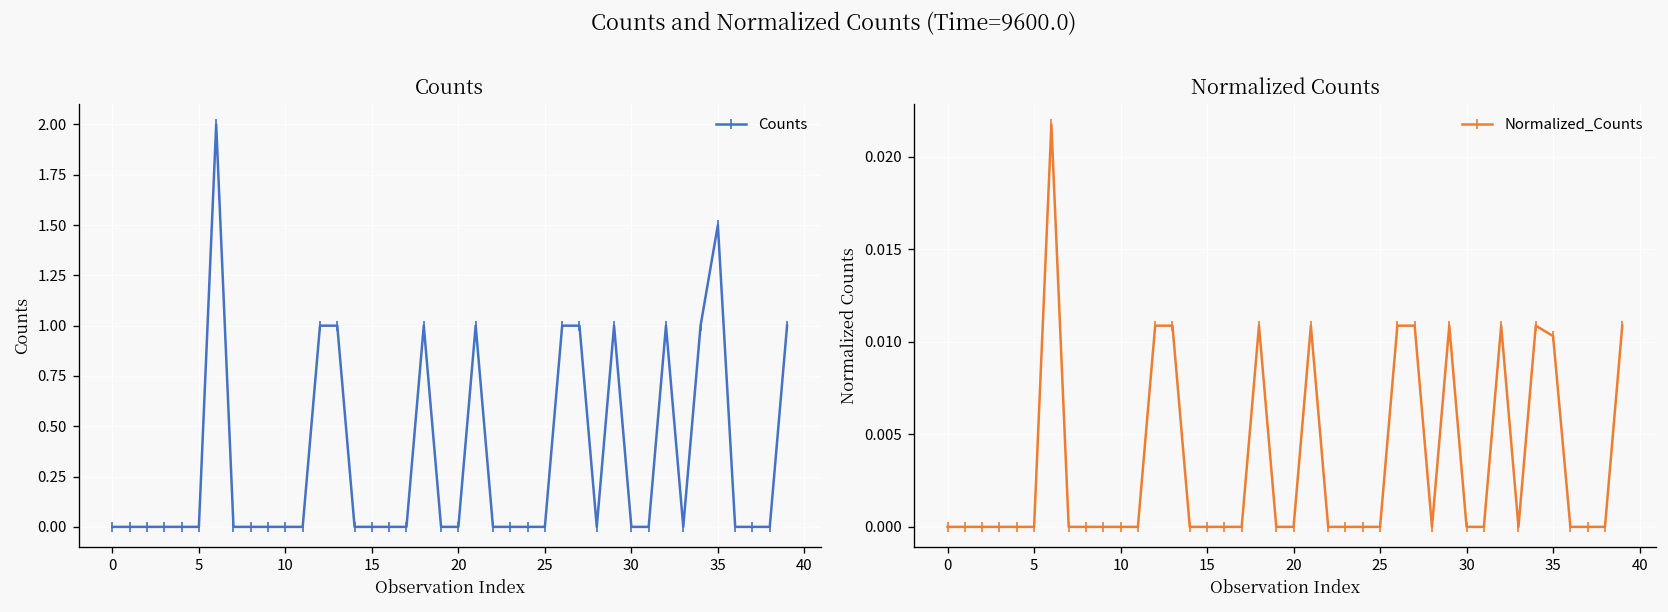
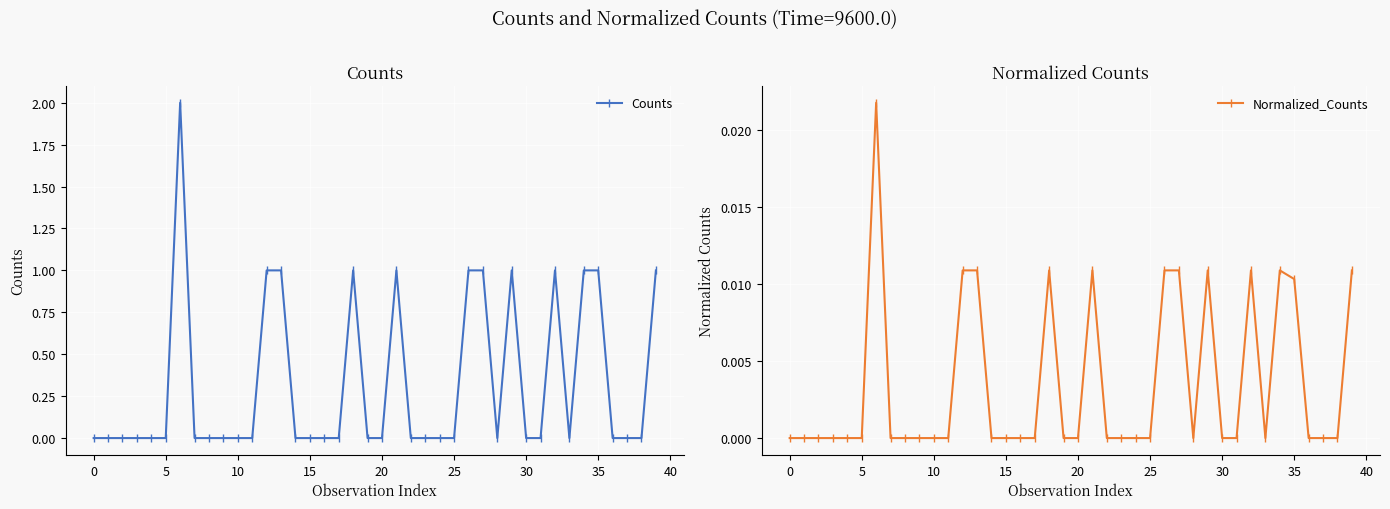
  {
    "Counts": {
      "0": 0.0,
      "5": 0.0,
      "10": 0.0,
      "15": 0.0,
      "20": 0.0,
      "25": 0.0,
      "30": 0.0,
-     "35": 1.5
+     "35": 1.0
    },
    "Normalized Counts": {
      "0": 0.0000,
      "5": 0.0000,
      "10": 0.0000,
      "15": 0.0000,
      "20": 0.0000,
      "25": 0.0000,
      "30": 0.0000,
      "35": 0.0103
    }
  }
